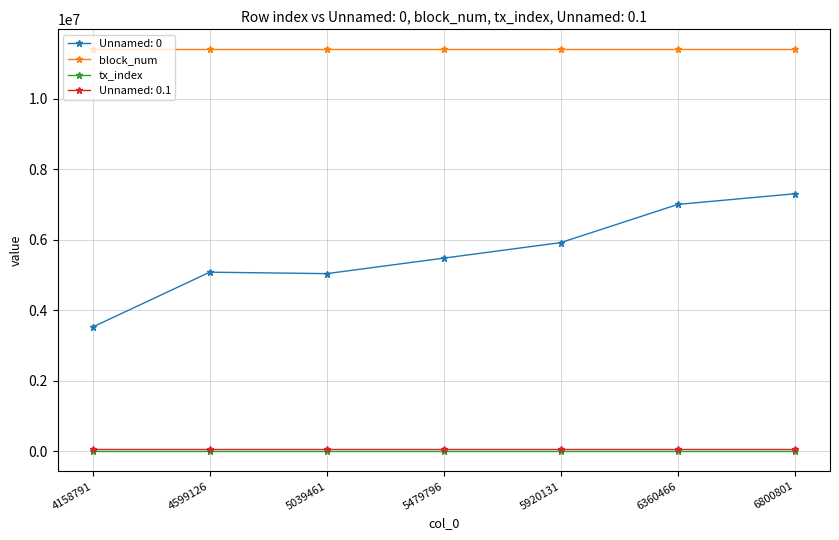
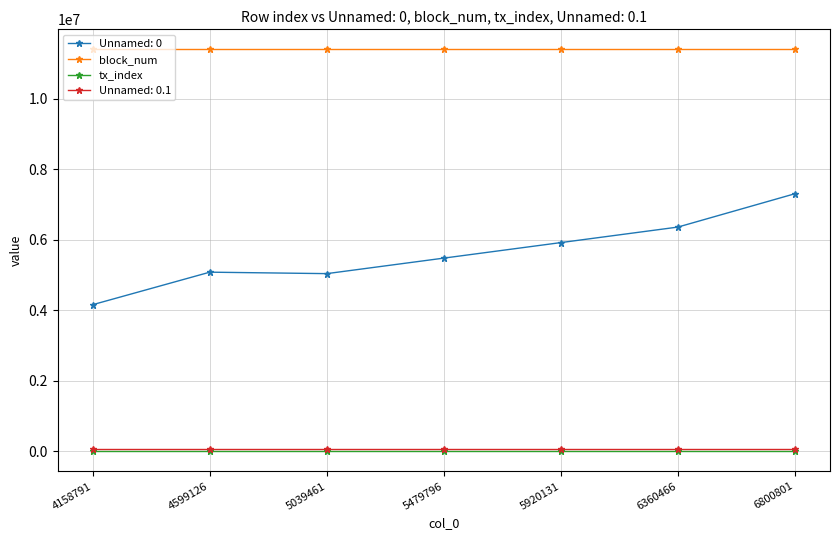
  {
    "Unnamed: 0": {
-     "4158791": 3500000,
+     "4158791": 4200000,
      "4599126": 5100000,
      "5039461": 5000000,
      "5479796": 5500000,
      "5920131": 5900000,
-     "6360466": 7000000,
+     "6360466": 6400000,
      "6800801": 7300000
    },
    "block_num": {
      "4599126": 11400000,
      "5039461": 11400000,
      "5479796": 11400000,
      "5920131": 11400000,
      "6360466": 11400000,
      "6800801": 11400000
    }
  }
